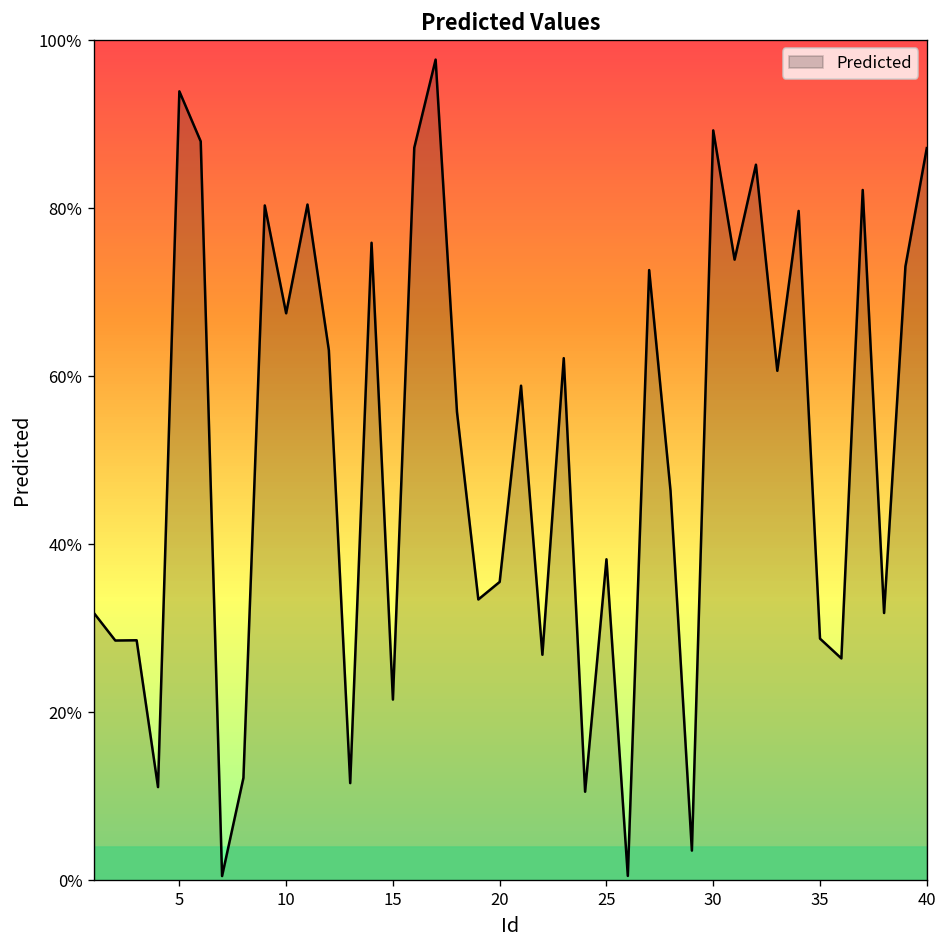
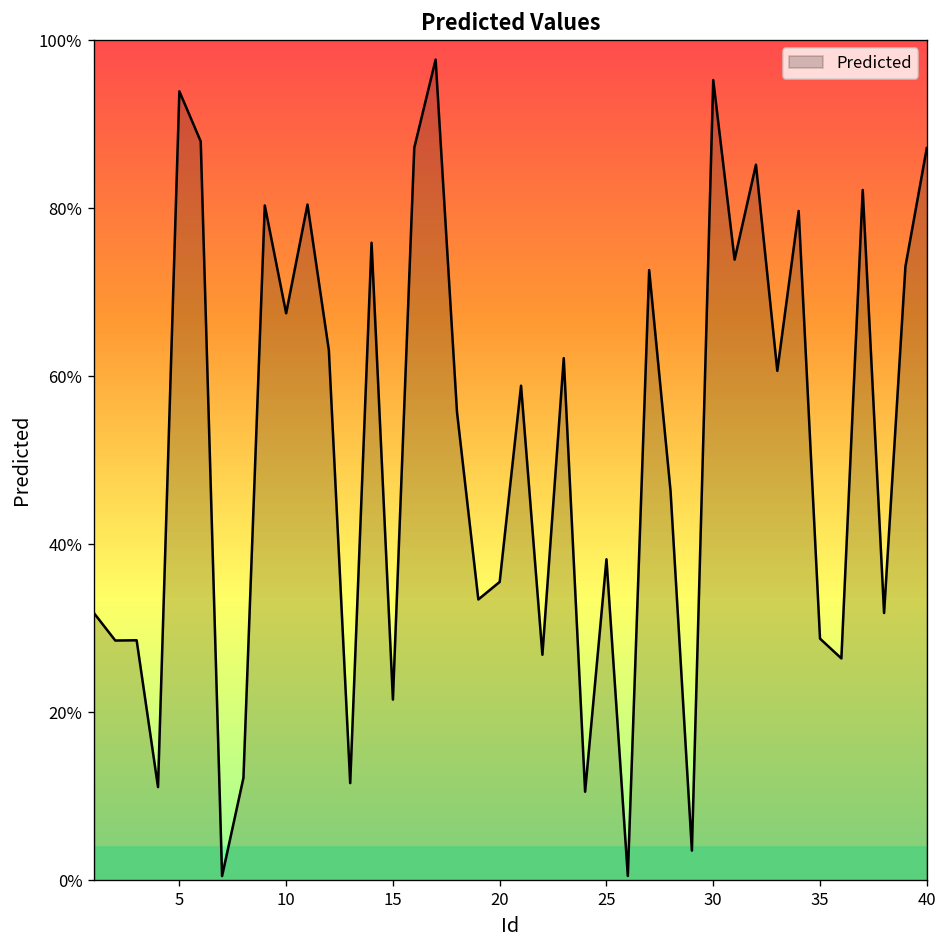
  {
    "5": "94%",
    "10": "67%",
    "15": "22%",
    "20": "36%",
    "25": "38%",
-   "30": "89%",
+   "30": "95%",
    "35": "29%",
    "40": "87%"
  }
